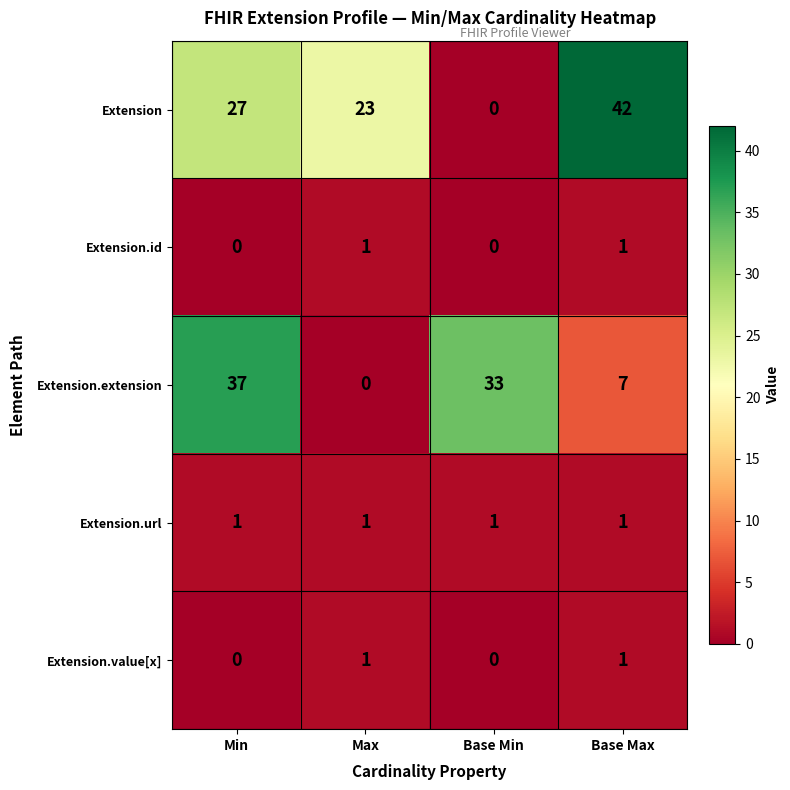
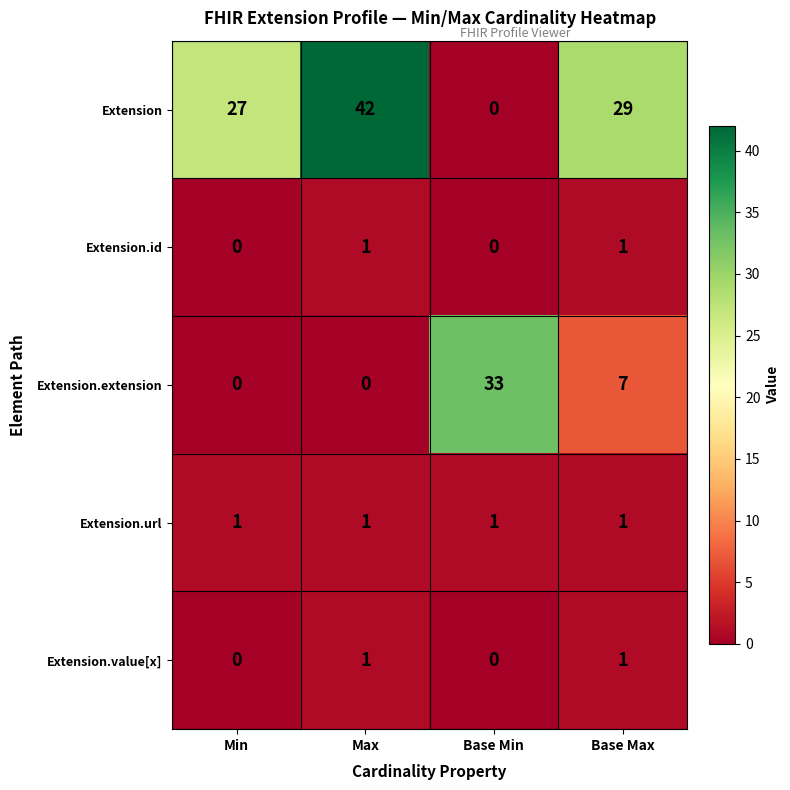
  {
    "Extension": {
      "Min": 27,
-     "Max": 23,
+     "Max": 42,
      "Base Min": 0,
-     "Base Max": 42
+     "Base Max": 29
    },
    "Extension.id": {
      "Min": 0,
      "Max": 1,
      "Base Min": 0,
      "Base Max": 1
    },
    "Extension.extension": {
-     "Min": 37,
+     "Min": 0,
      "Max": 0,
      "Base Min": 33,
      "Base Max": 7
    },
    "Extension.url": {
      "Min": 1,
      "Max": 1,
      "Base Min": 1,
      "Base Max": 1
    },
    "Extension.value[x]": {
      "Min": 0,
      "Max": 1,
      "Base Min": 0,
      "Base Max": 1
    }
  }
